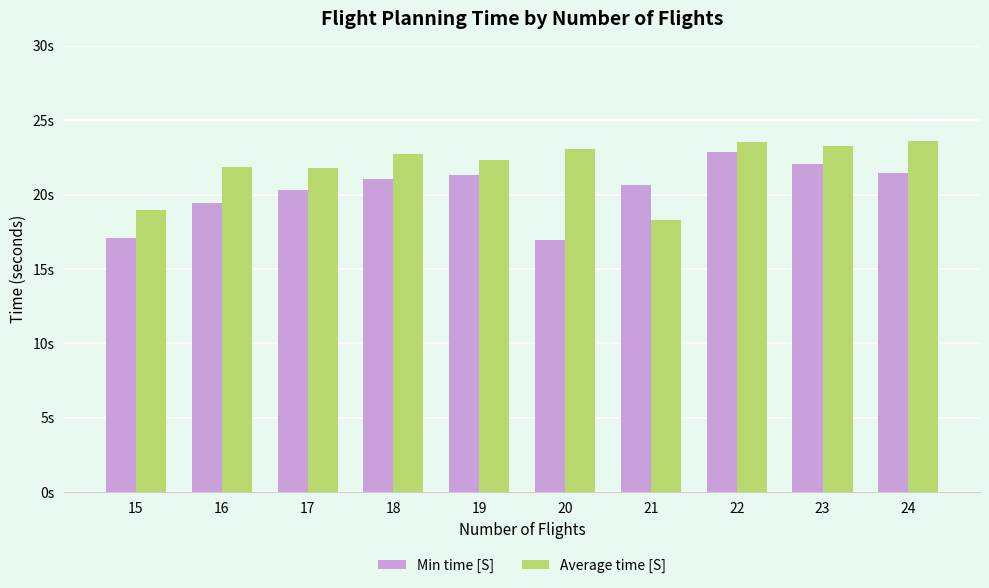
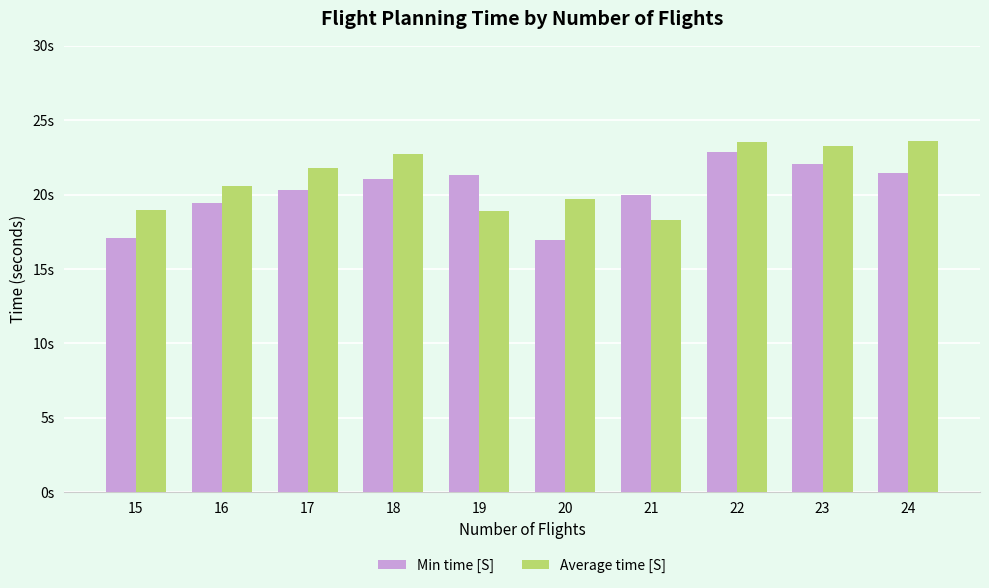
  {
    "Min time [S]": {
      "15": "17.1s",
      "16": "19.4s",
      "17": "20.3s",
      "18": "21.0s",
      "19": "21.3s",
      "20": "16.9s",
-     "21": "20.6s",
+     "21": "20.0s",
      "22": "22.9s",
      "23": "22.1s",
      "24": "21.4s"
    },
    "Average time [S]": {
      "15": "19.0s",
-     "16": "21.9s",
+     "16": "20.6s",
      "17": "21.8s",
      "18": "22.7s",
-     "19": "22.3s",
-     "20": "23.0s",
+     "19": "18.9s",
+     "20": "19.7s",
      "21": "18.3s",
      "22": "23.5s",
      "23": "23.2s",
      "24": "23.6s"
    }
  }
